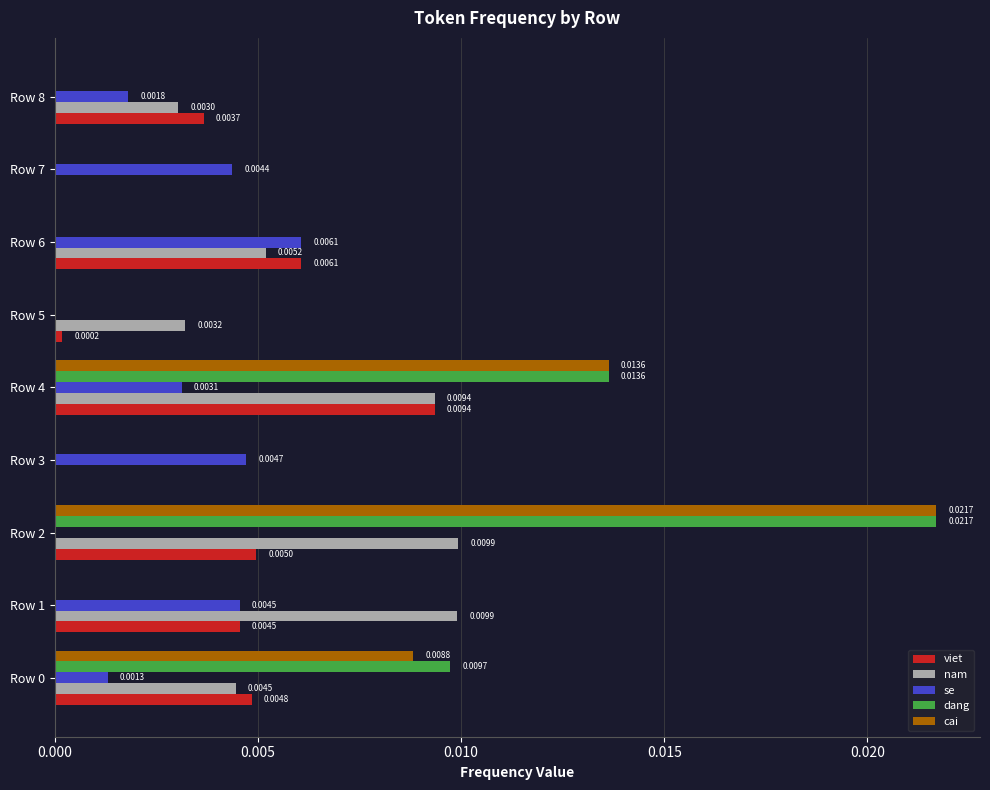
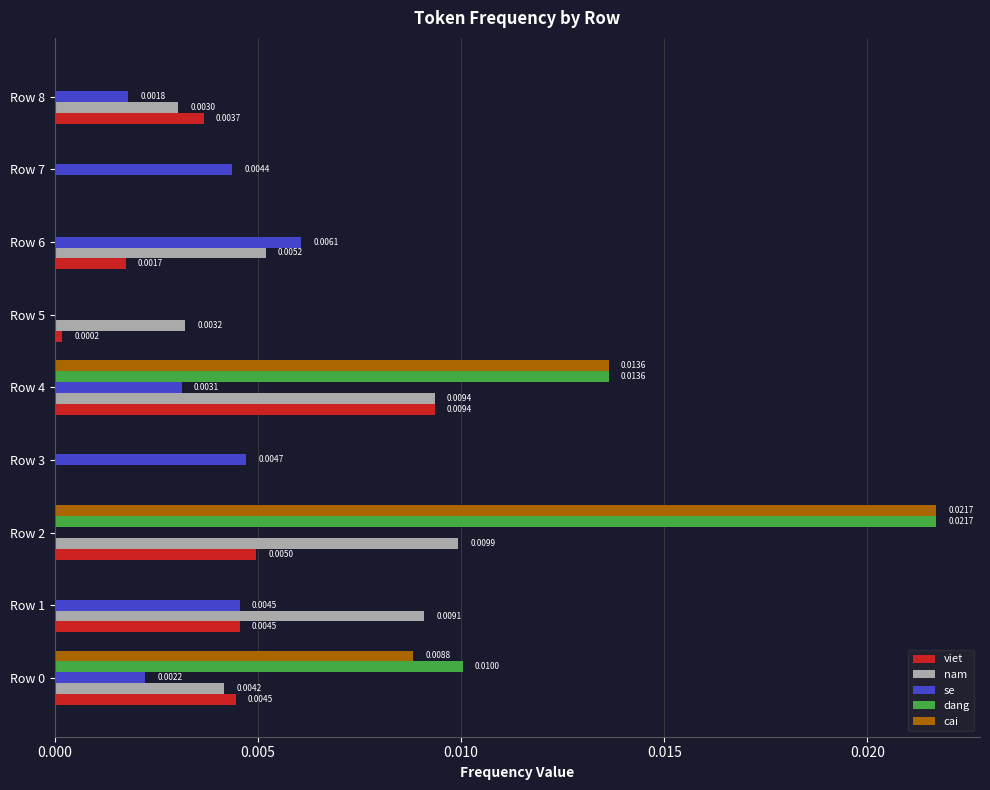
  {
    "viet": {
      "Row 8": 0.0037,
-     "Row 6": 0.0061,
+     "Row 6": 0.0017,
      "Row 5": 0.0002,
      "Row 4": 0.0094,
      "Row 2": 0.0050,
      "Row 1": 0.0045,
-     "Row 0": 0.0048
+     "Row 0": 0.0045
    },
    "nam": {
      "Row 8": 0.0030,
      "Row 6": 0.0052,
      "Row 5": 0.0032,
      "Row 4": 0.0094,
      "Row 2": 0.0099,
-     "Row 1": 0.0099,
-     "Row 0": 0.0045
+     "Row 1": 0.0091,
+     "Row 0": 0.0042
    },
    "se": {
      "Row 8": 0.0018,
      "Row 7": 0.0044,
      "Row 6": 0.0061,
      "Row 4": 0.0031,
      "Row 3": 0.0047,
      "Row 1": 0.0045,
-     "Row 0": 0.0013
+     "Row 0": 0.0022
    },
    "dang": {
      "Row 4": 0.0136,
      "Row 2": 0.0217,
-     "Row 0": 0.0097
+     "Row 0": 0.0100
    },
    "cai": {
      "Row 4": 0.0136,
      "Row 2": 0.0217,
      "Row 0": 0.0088
    }
  }
